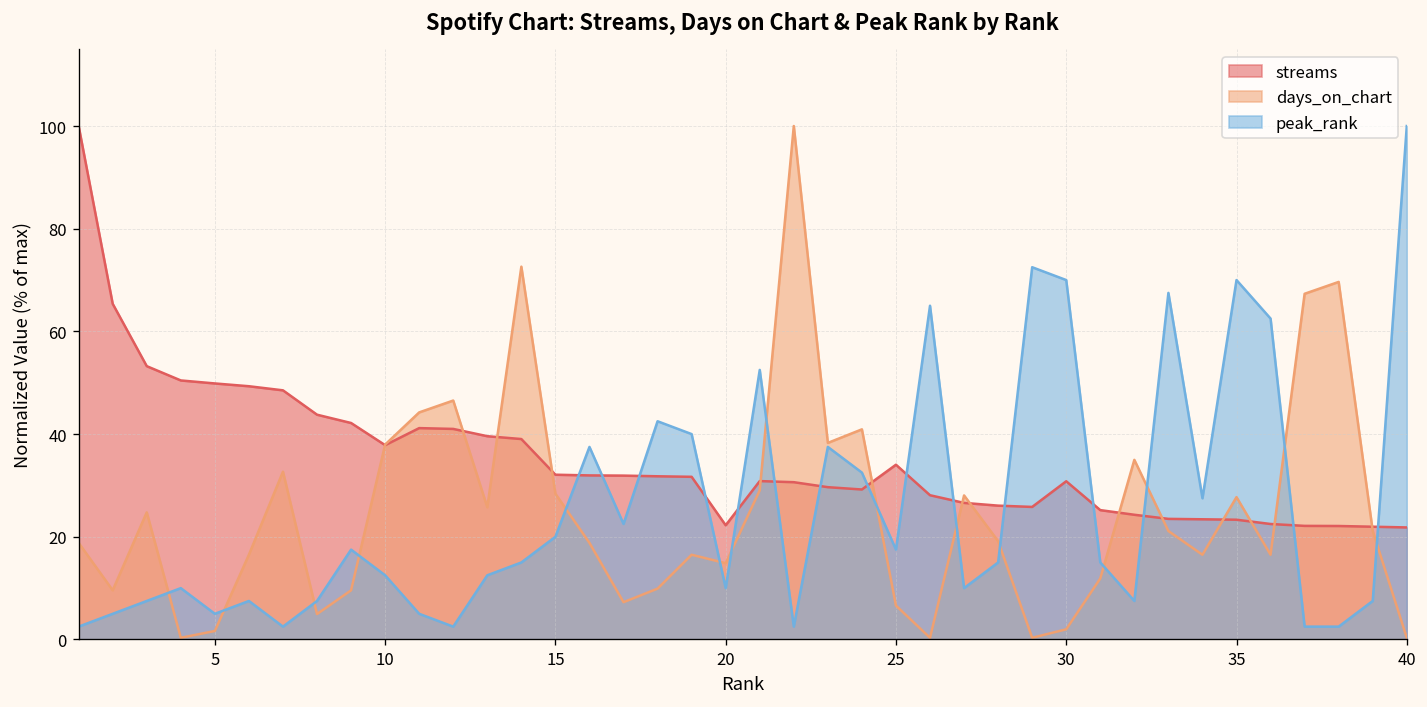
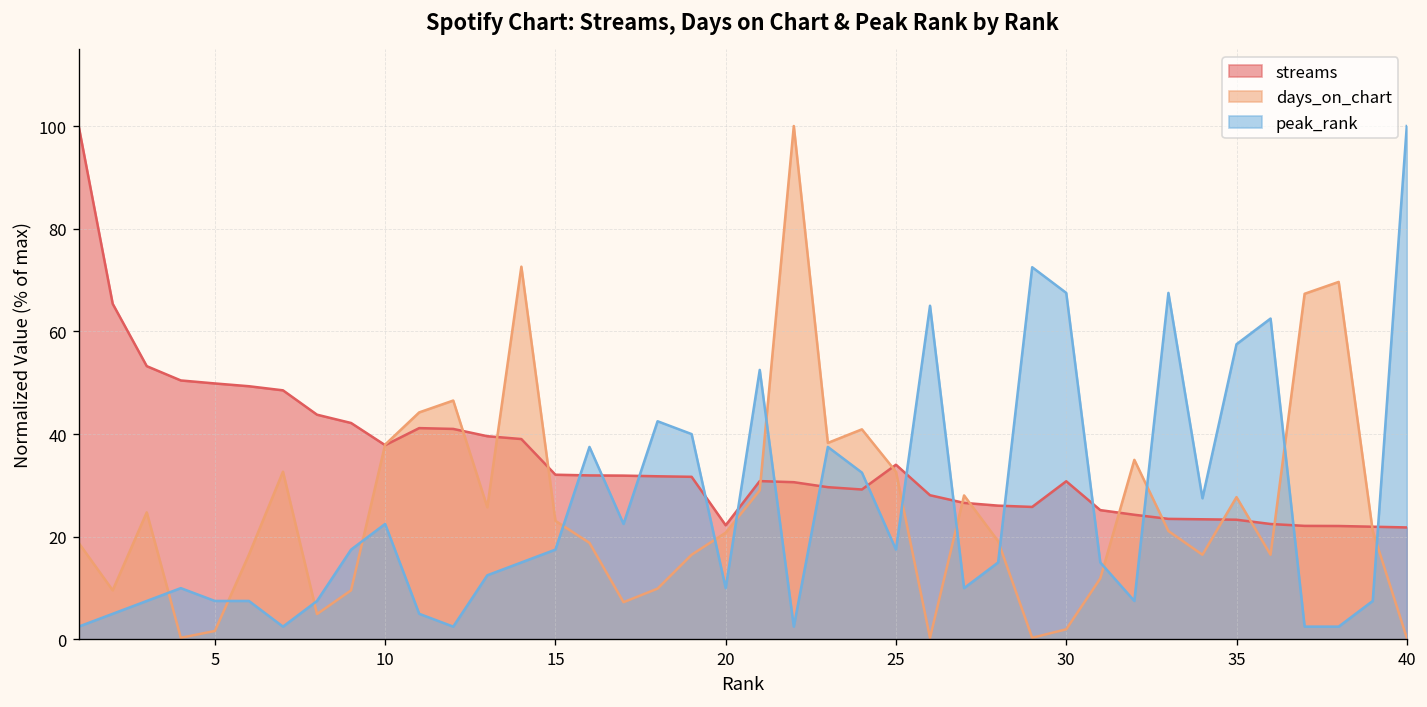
  {
    "streams": {
      "5": 50,
      "15": 32,
      "20": 22,
      "25": 34,
      "30": 31,
      "35": 23,
      "40": 22
    },
    "days_on_chart": {
      "5": 2,
-     "15": 28,
-     "20": 15,
-     "25": 7,
+     "15": 23,
+     "20": 21,
+     "25": 33,
      "30": 2,
      "35": 28,
      "40": 0
    },
    "peak_rank": {
-     "5": 5,
-     "10": 13,
-     "15": 20,
+     "5": 8,
+     "10": 23,
+     "15": 18,
      "20": 10,
      "25": 18,
-     "30": 70,
-     "35": 70,
+     "30": 68,
+     "35": 57,
      "40": 100
    }
  }
